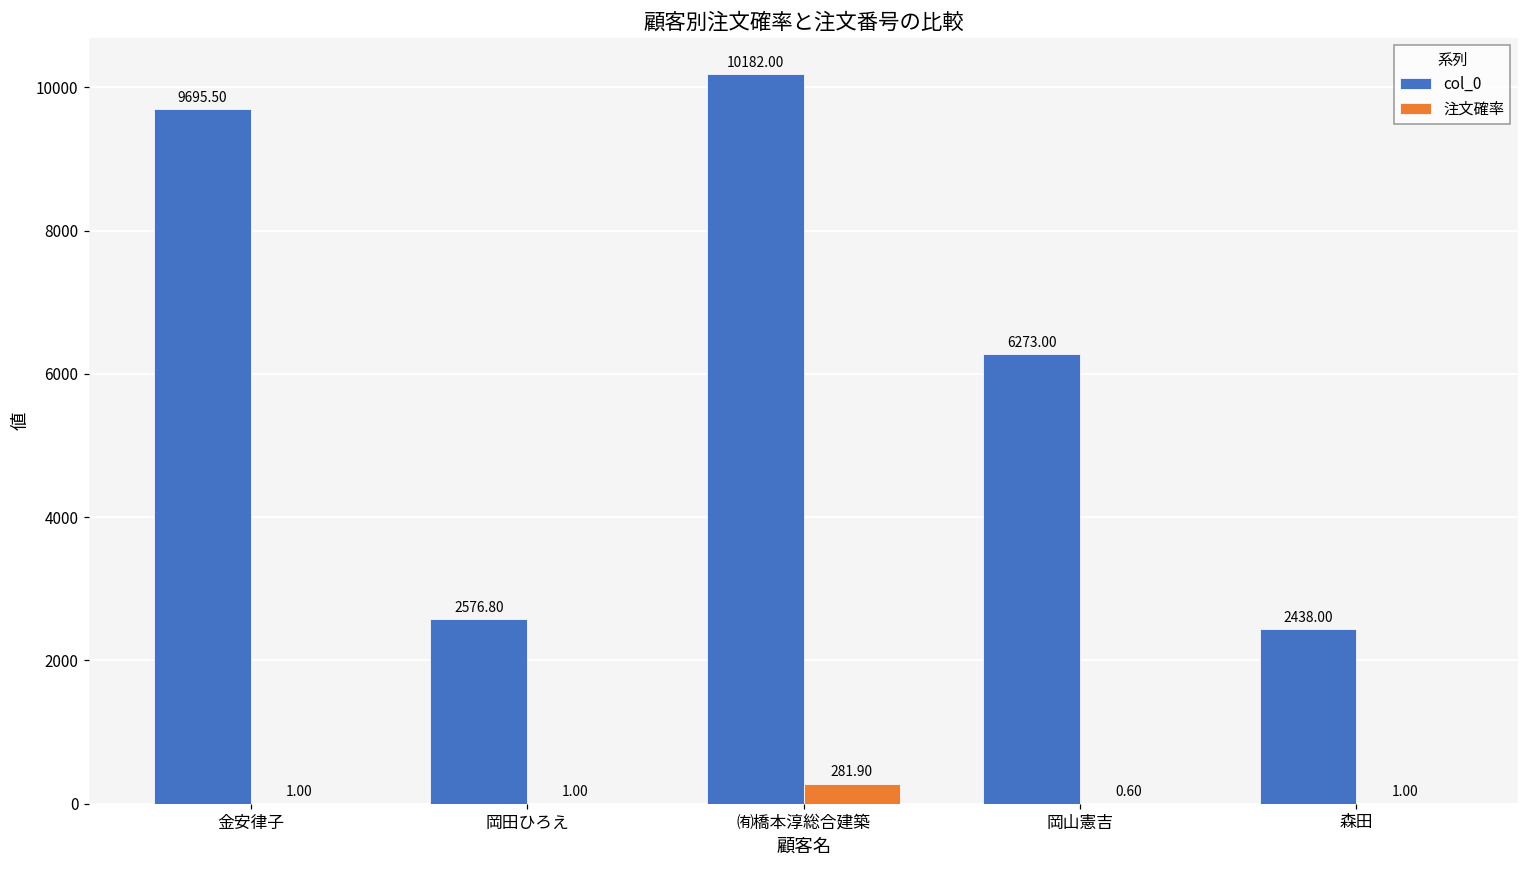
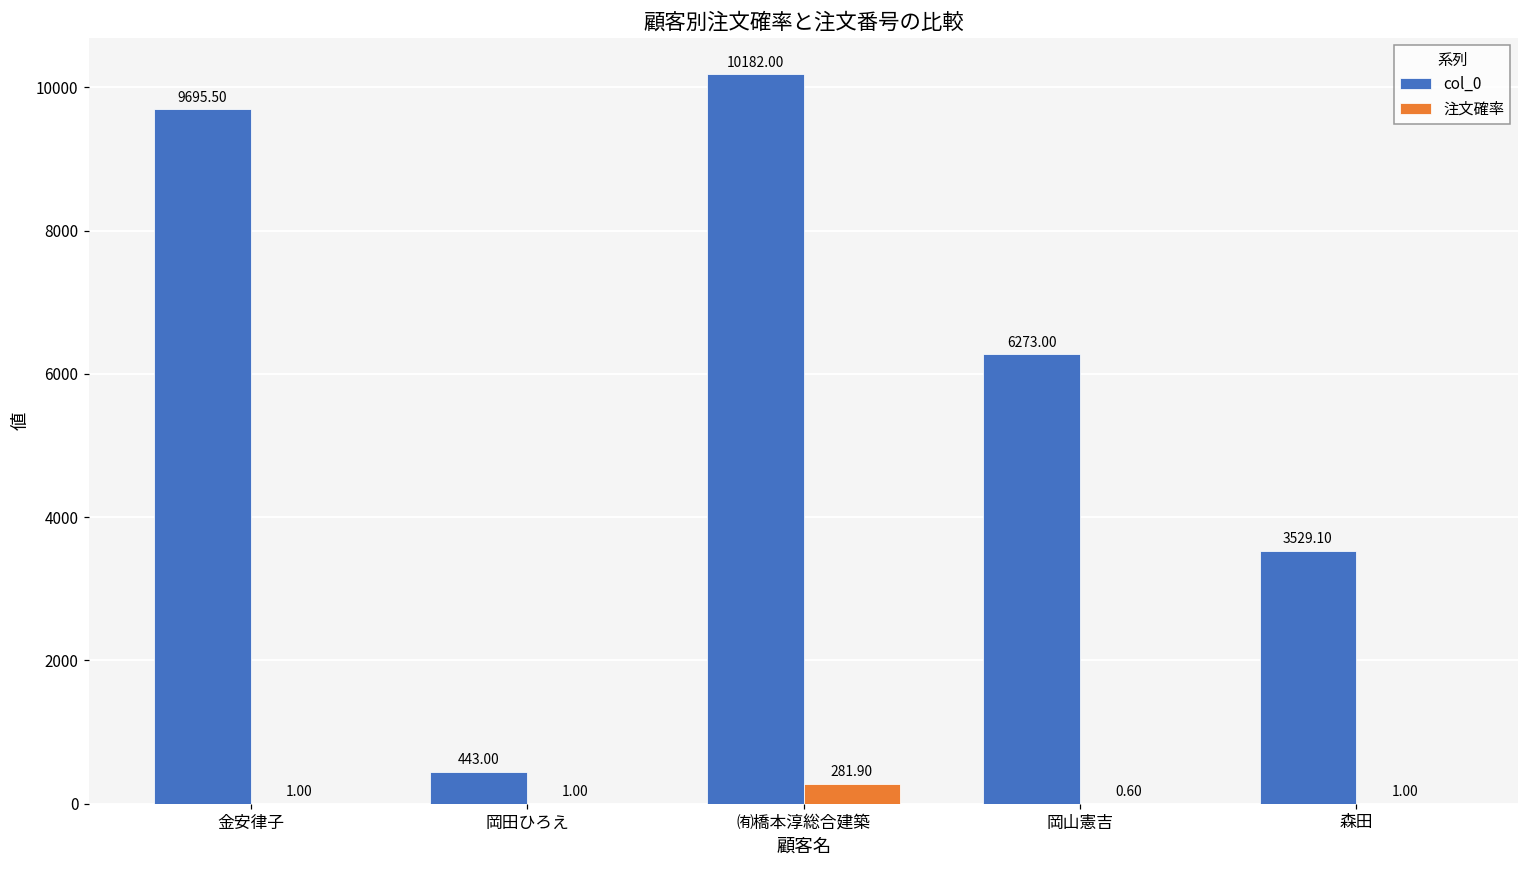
  {
    "col_0": {
      "金安律子": 9695.50,
-     "岡田ひろえ": 2576.80,
+     "岡田ひろえ": 443.00,
      "㈲橋本淳総合建築": 10182.00,
      "岡山憲吉": 6273.00,
-     "森田": 2438.00
+     "森田": 3529.10
    },
    "注文確率": {
      "金安律子": 1.00,
      "岡田ひろえ": 1.00,
      "㈲橋本淳総合建築": 281.90,
      "岡山憲吉": 0.60,
      "森田": 1.00
    }
  }
